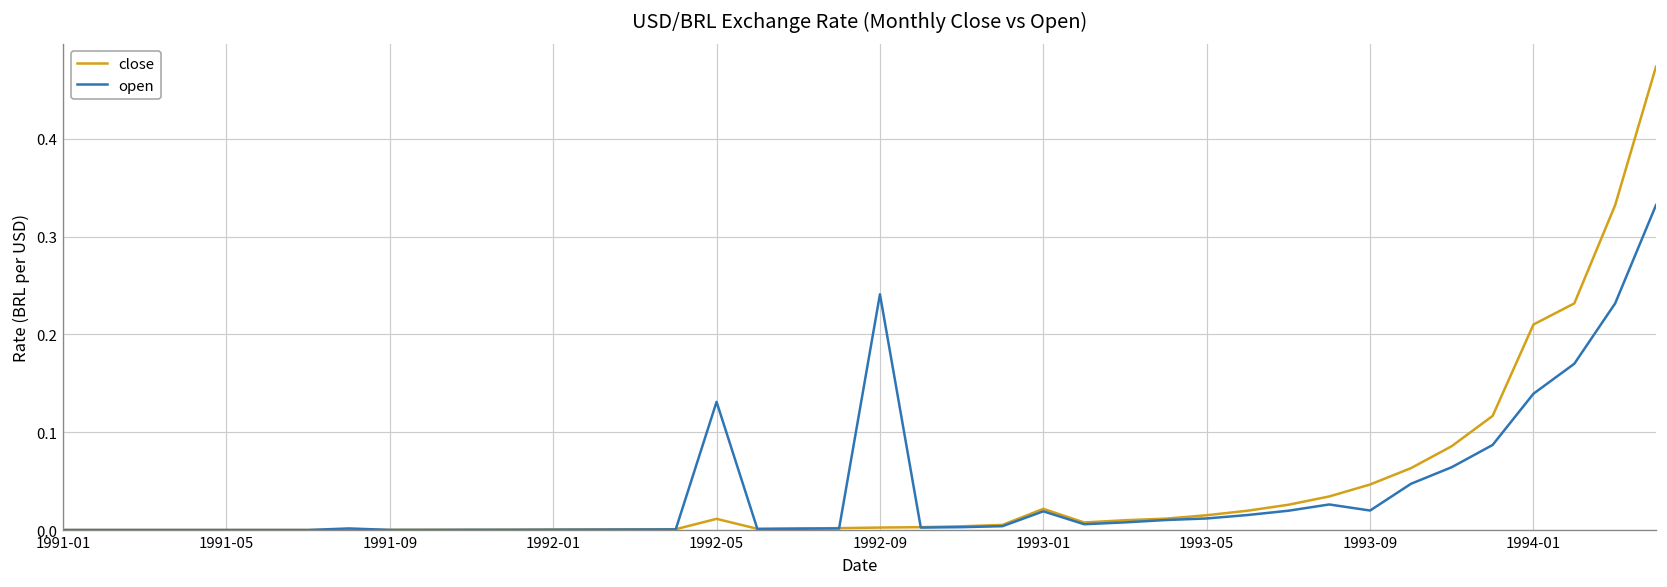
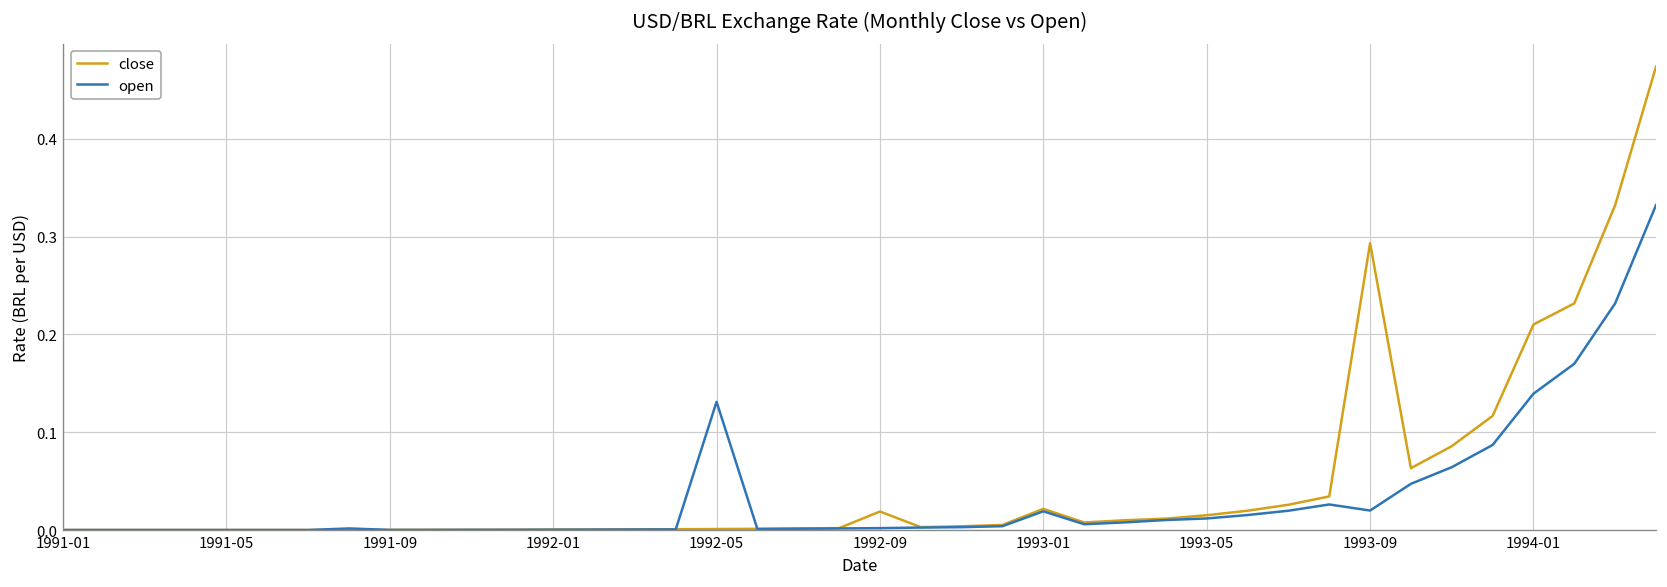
  {
    "close": {
-     "1992-05": 0.01,
-     "1992-09": 0.00,
+     "1992-05": 0.00,
+     "1992-09": 0.02,
      "1993-05": 0.02,
-     "1993-09": 0.05,
+     "1993-09": 0.29,
      "1994-01": 0.21
    },
    "open": {
      "1992-05": 0.13,
-     "1992-09": 0.24,
+     "1992-09": 0.00,
      "1993-05": 0.01,
      "1993-09": 0.02,
      "1994-01": 0.14
    }
  }
